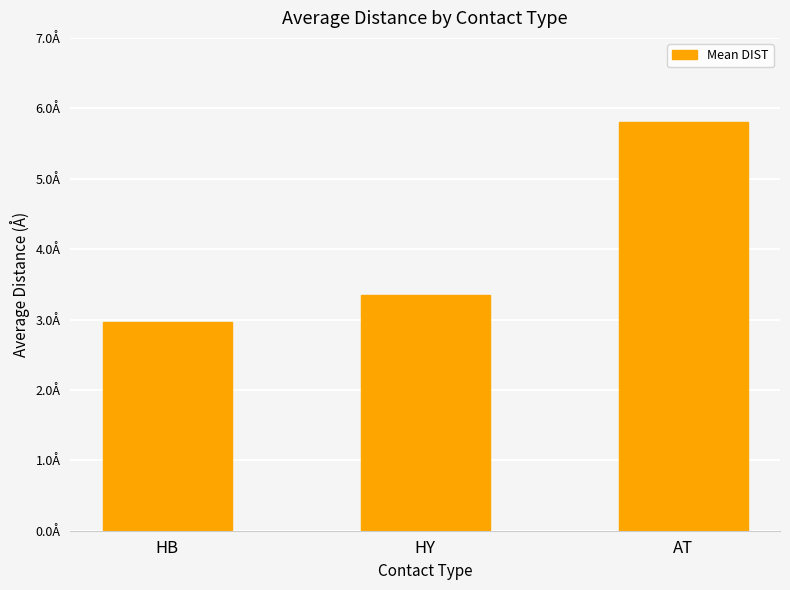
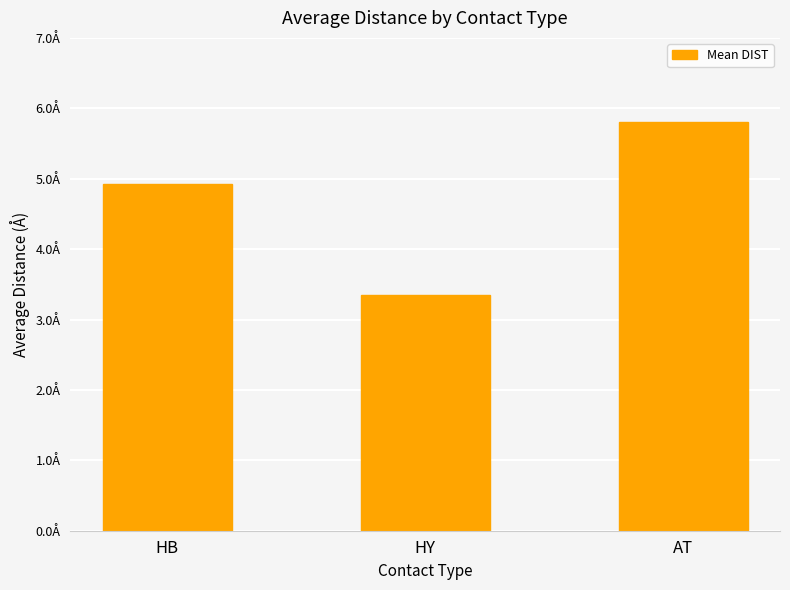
  {
-   "HB": "3.0Å",
+   "HB": "4.9Å",
    "HY": "3.4Å",
    "AT": "5.8Å"
  }
